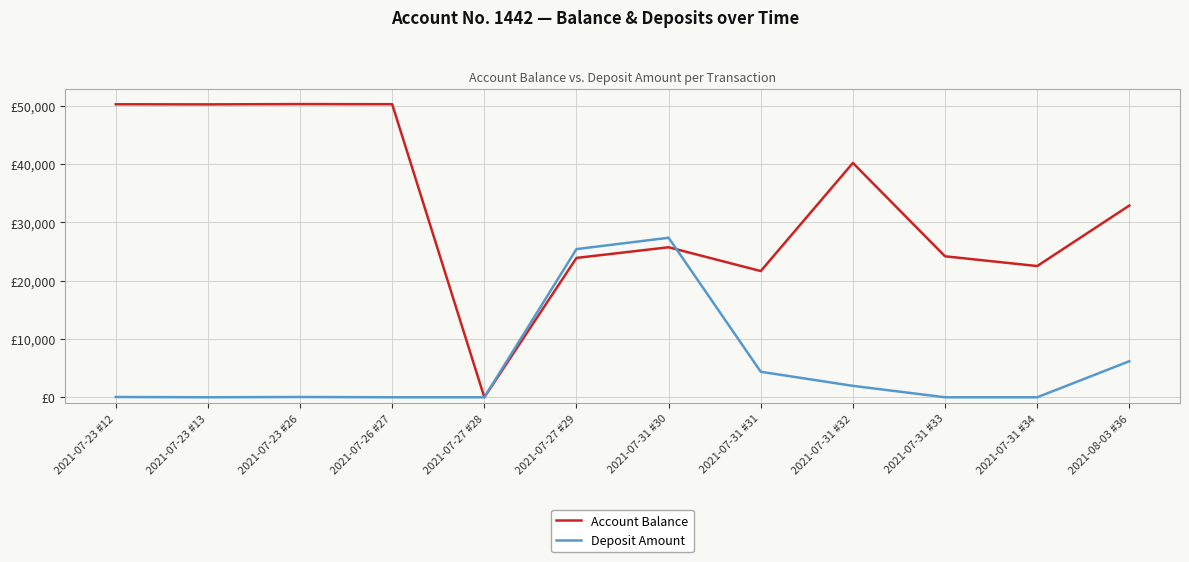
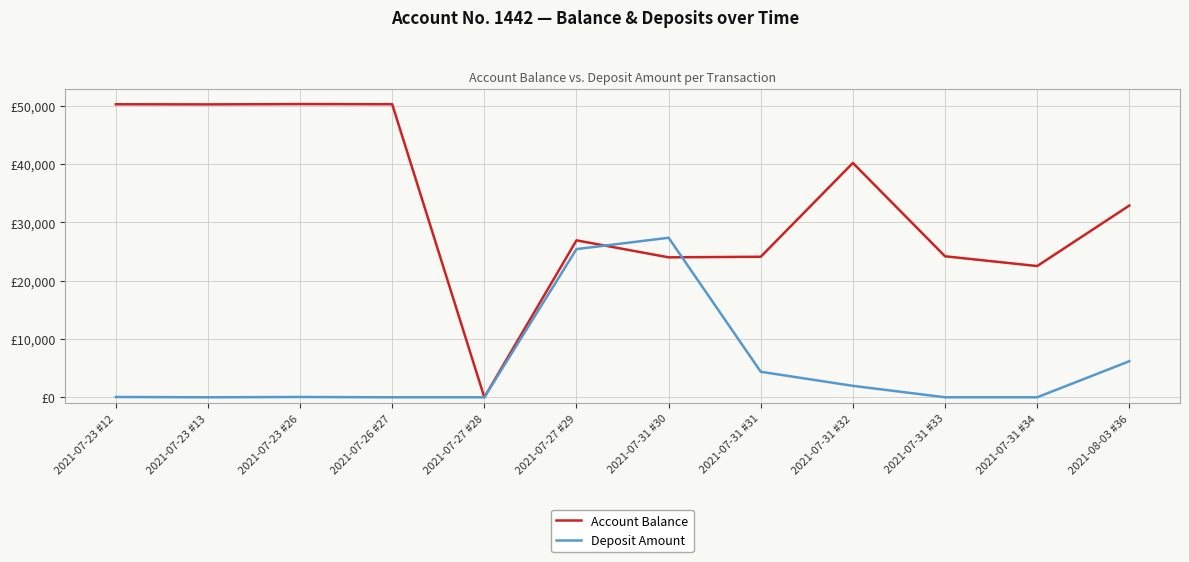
  {
    "Account Balance": {
      "2021-07-23 #12": "£50,000",
      "2021-07-23 #13": "£50,000",
      "2021-07-23 #26": "£50,000",
      "2021-07-26 #27": "£50,000",
-     "2021-07-27 #29": "£24,000",
-     "2021-07-31 #30": "£26,000",
-     "2021-07-31 #31": "£22,000",
+     "2021-07-27 #29": "£27,000",
+     "2021-07-31 #30": "£24,000",
+     "2021-07-31 #31": "£24,000",
      "2021-07-31 #32": "£40,000",
      "2021-07-31 #33": "£24,000",
      "2021-07-31 #34": "£23,000",
      "2021-08-03 #36": "£33,000"
    },
    "Deposit Amount": {
      "2021-07-23 #12": "£0",
      "2021-07-23 #13": "£0",
      "2021-07-23 #26": "£0",
      "2021-07-26 #27": "£0",
      "2021-07-27 #29": "£25,000",
      "2021-07-31 #30": "£27,000",
      "2021-07-31 #31": "£4,000",
      "2021-07-31 #32": "£2,000",
      "2021-07-31 #33": "£0",
      "2021-07-31 #34": "£0",
      "2021-08-03 #36": "£6,000"
    }
  }
